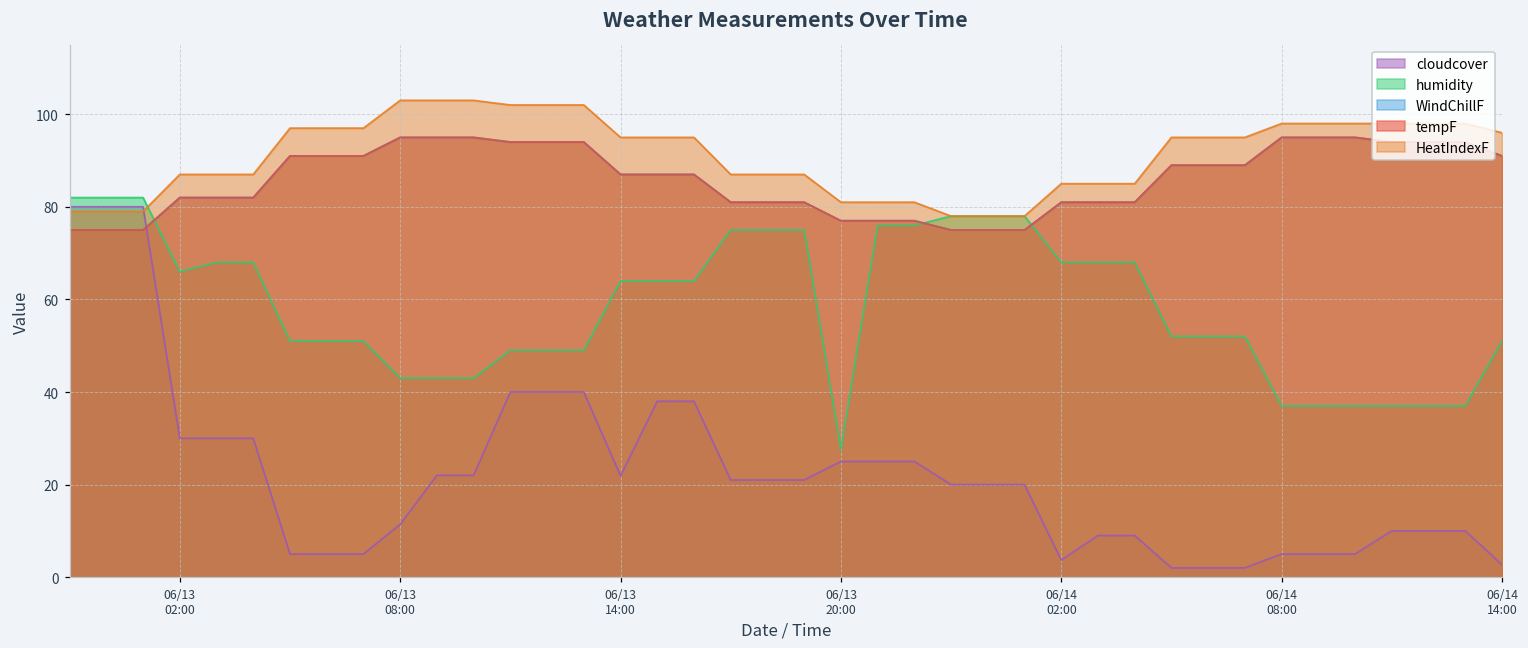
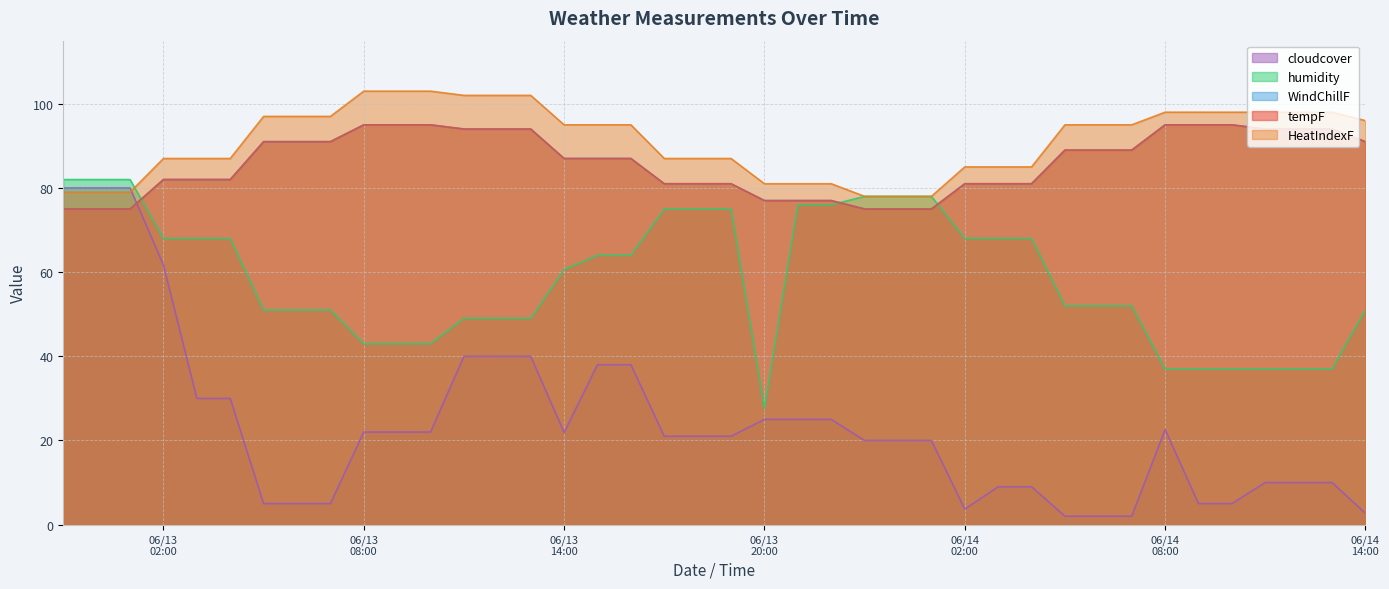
  {
    "cloudcover": {
-     "06/13 02:00": 30,
-     "06/13 08:00": 11,
+     "06/13 02:00": 62,
+     "06/13 08:00": 22,
      "06/13 14:00": 22,
      "06/13 20:00": 25,
      "06/14 02:00": 4,
-     "06/14 08:00": 5,
+     "06/14 08:00": 23,
      "06/14 14:00": 3
    },
    "humidity": {
-     "06/13 02:00": 66,
+     "06/13 02:00": 68,
      "06/13 08:00": 43,
-     "06/13 14:00": 64,
+     "06/13 14:00": 61,
      "06/13 20:00": 28,
      "06/14 02:00": 68,
      "06/14 08:00": 37,
      "06/14 14:00": 51
    }
  }
